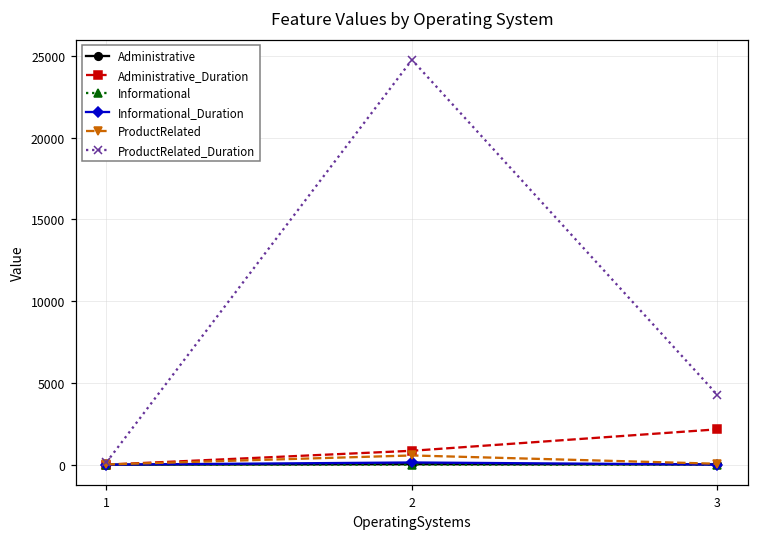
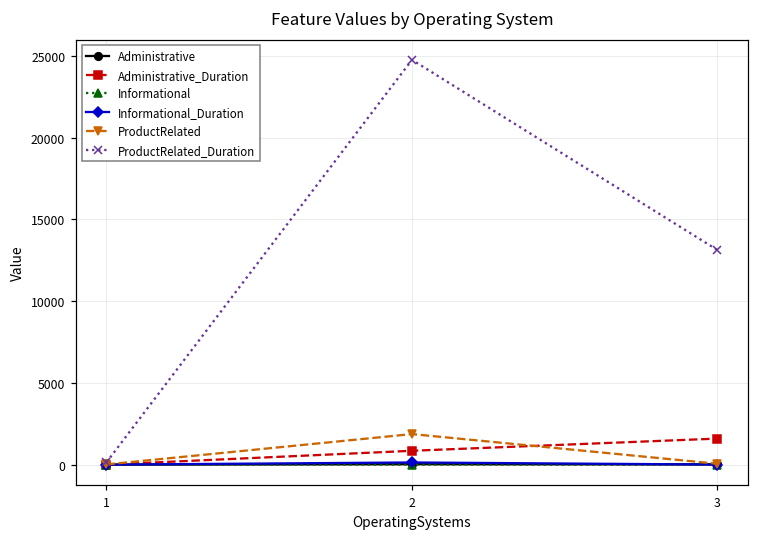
  {
    "Administrative_Duration": {
      "2": 800,
-     "3": 2200
+     "3": 1600
    },
    "ProductRelated": {
-     "2": 600
+     "2": 1900
    },
    "ProductRelated_Duration": {
      "2": 24700,
-     "3": 4300
+     "3": 13100
    }
  }
